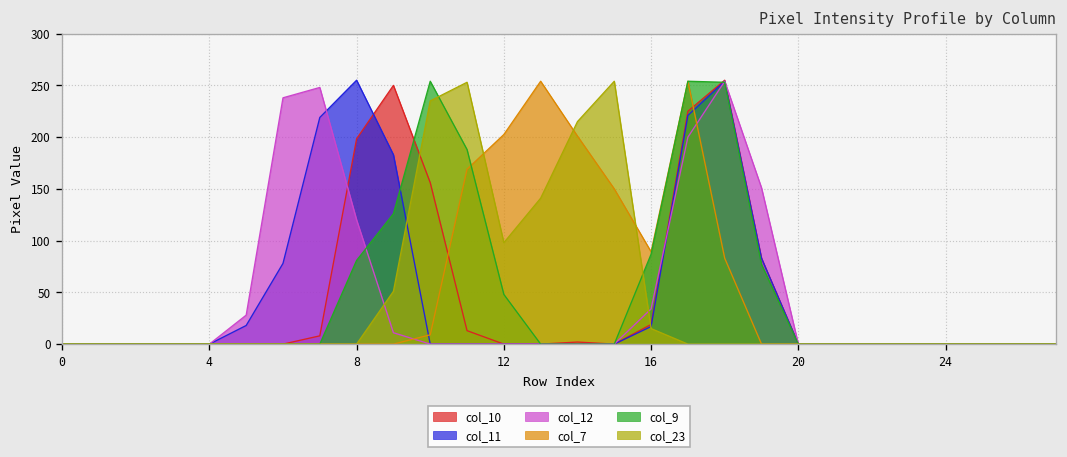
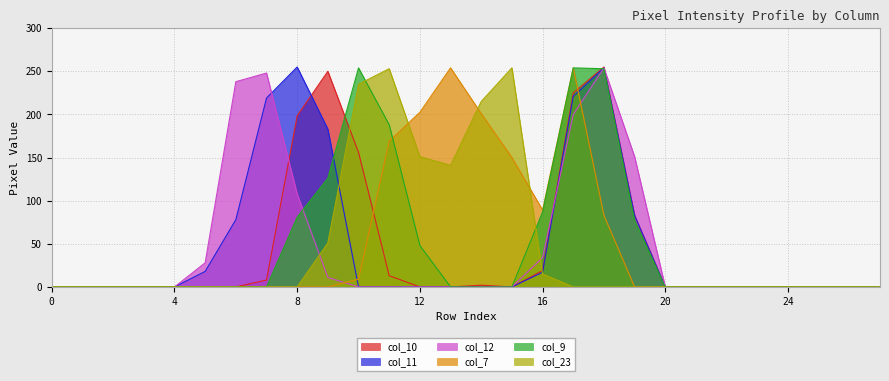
  {
    "col_10": {
      "8": 200
    },
    "col_11": {
      "8": 260
    },
    "col_12": {
-     "8": 120,
+     "8": 110,
      "16": 30
    },
    "col_7": {
      "12": 200
    },
    "col_9": {
      "8": 80,
      "12": 50
    },
    "col_23": {
-     "12": 100
+     "12": 150
    }
  }
